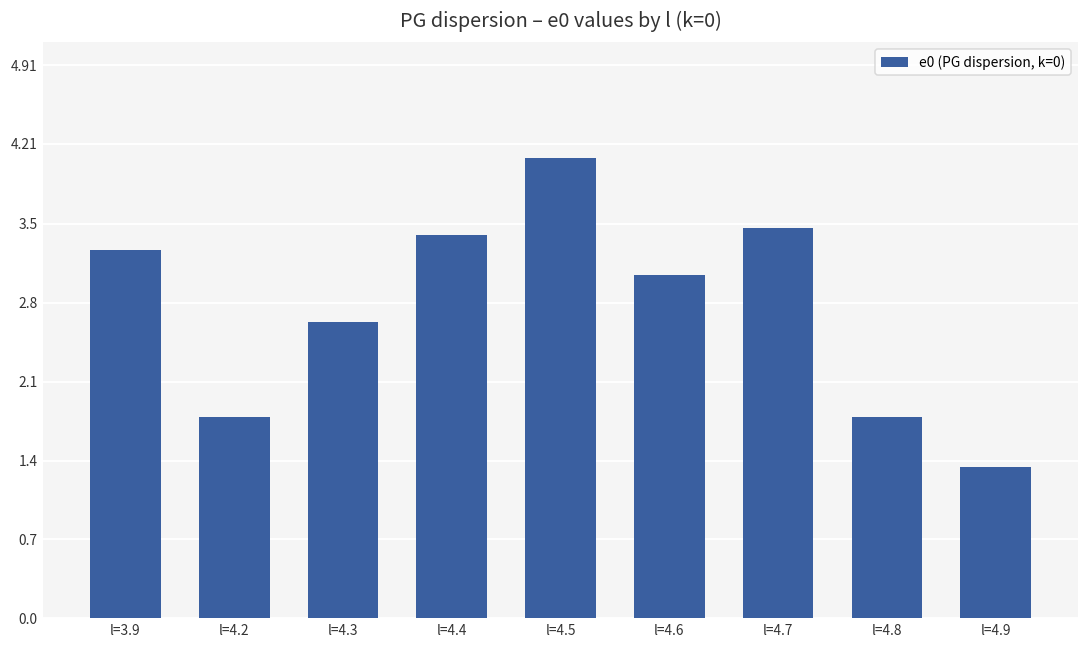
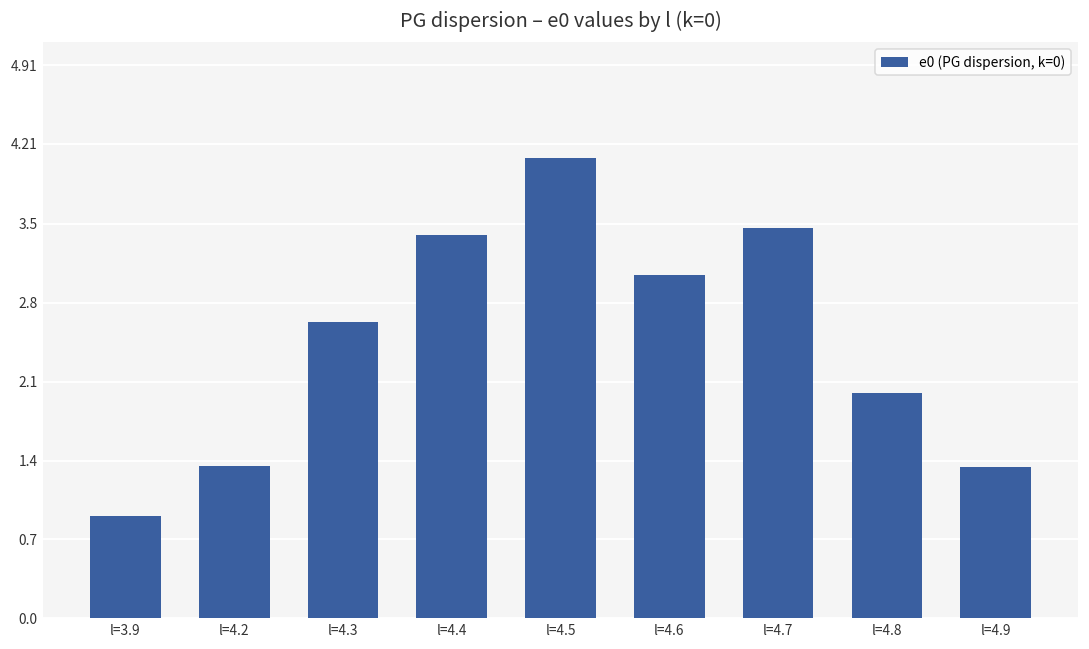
  {
-   "l=3.9": 3.27,
-   "l=4.2": 1.79,
+   "l=3.9": 0.91,
+   "l=4.2": 1.35,
    "l=4.3": 2.63,
    "l=4.4": 3.40,
    "l=4.5": 4.09,
    "l=4.6": 3.05,
    "l=4.7": 3.46,
-   "l=4.8": 1.79,
+   "l=4.8": 2.00,
    "l=4.9": 1.34
  }
